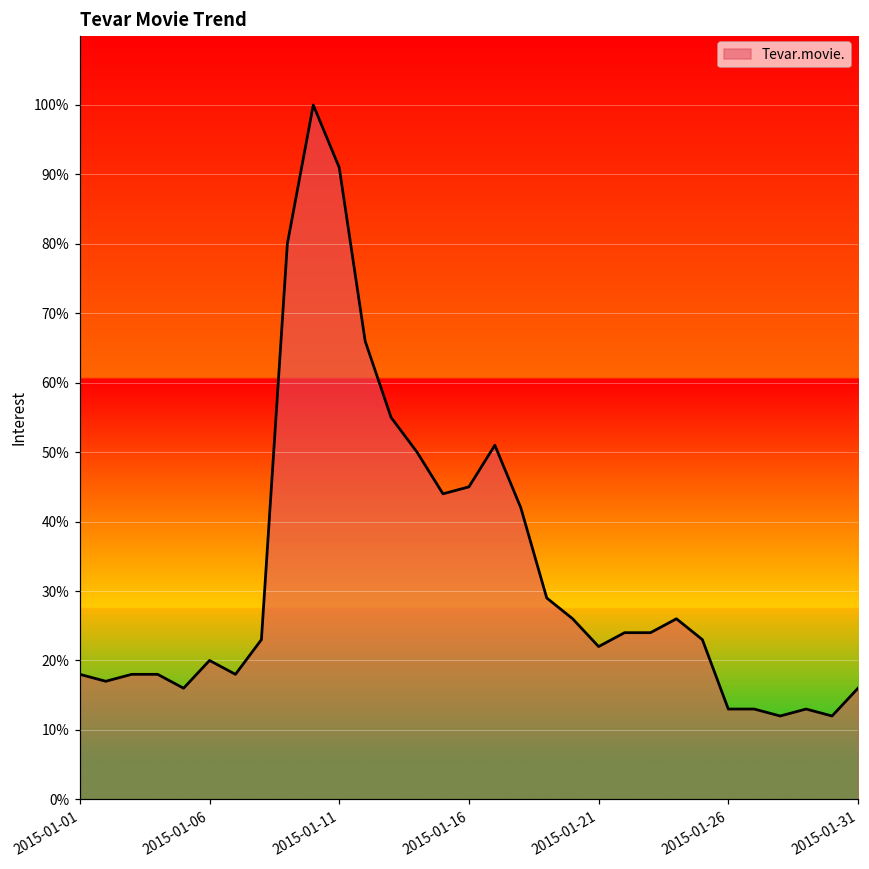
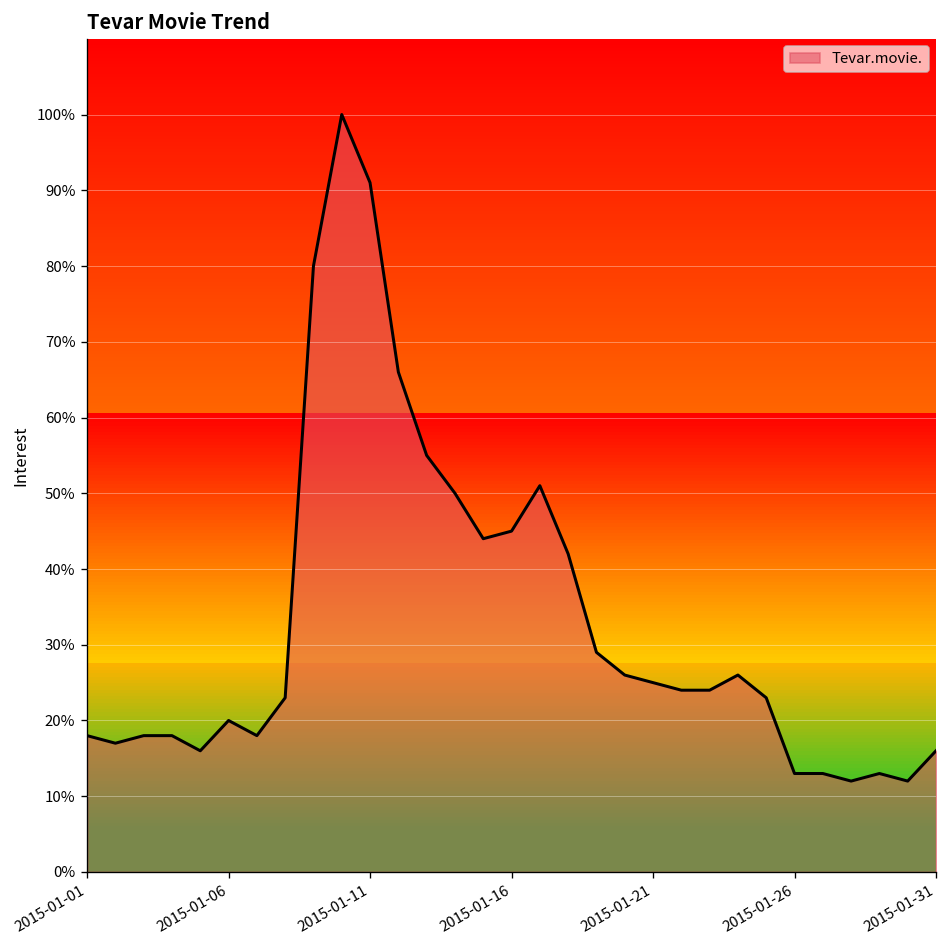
  {
    "2015-01-01": "18%",
    "2015-01-06": "20%",
    "2015-01-11": "91%",
    "2015-01-16": "45%",
-   "2015-01-21": "22%",
+   "2015-01-21": "25%",
    "2015-01-26": "13%",
    "2015-01-31": "16%"
  }
